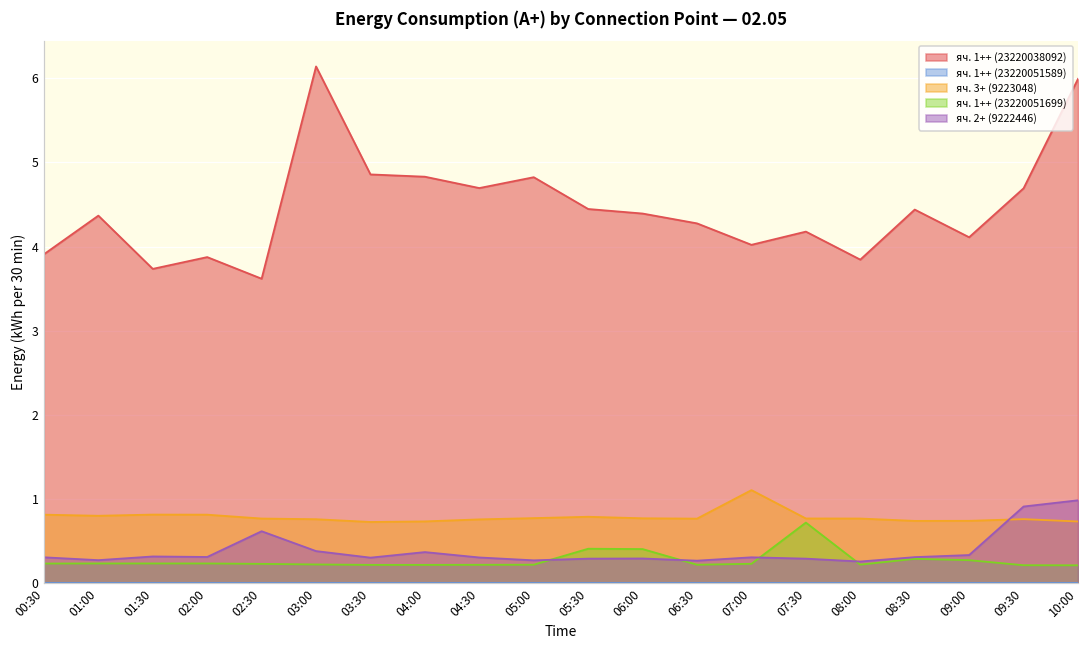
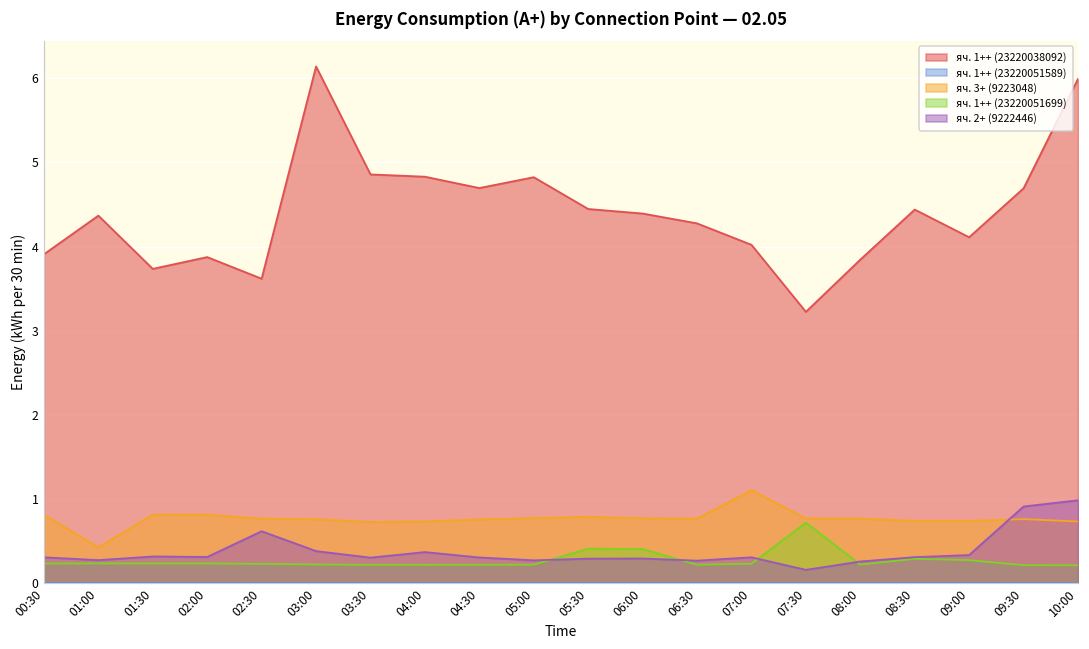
  {
    "яч. 1++ (23220038092)": {
      "00:30": 3.9,
      "01:00": 4.4,
      "01:30": 3.7,
      "02:00": 3.9,
      "02:30": 3.6,
      "03:00": 6.1,
      "03:30": 4.9,
      "04:00": 4.8,
      "04:30": 4.7,
      "05:00": 4.8,
      "05:30": 4.4,
      "06:00": 4.4,
      "06:30": 4.3,
      "07:00": 4.0,
-     "07:30": 4.2,
+     "07:30": 3.2,
      "08:00": 3.8,
      "08:30": 4.4,
      "09:00": 4.1,
      "09:30": 4.7,
      "10:00": 6.0
    },
    "яч. 1++ (23220051589)": {
      "00:30": 0.0,
      "01:00": 0.0,
      "01:30": 0.0,
      "02:00": 0.0,
      "02:30": 0.0,
      "03:00": 0.0,
      "03:30": 0.0,
      "04:00": 0.0,
      "04:30": 0.0,
      "05:00": 0.0,
      "05:30": 0.0,
      "06:00": 0.0,
      "06:30": 0.0,
      "07:00": 0.0,
      "07:30": 0.0,
      "08:00": 0.0,
      "08:30": 0.0,
      "09:00": 0.0,
      "09:30": 0.0,
      "10:00": 0.0
    },
    "яч. 3+ (9223048)": {
      "00:30": 0.8,
-     "01:00": 0.8,
+     "01:00": 0.4,
      "01:30": 0.8,
      "02:00": 0.8,
      "02:30": 0.8,
      "03:00": 0.8,
      "03:30": 0.7,
      "04:00": 0.7,
      "04:30": 0.8,
      "05:00": 0.8,
      "05:30": 0.8,
      "06:00": 0.8,
      "06:30": 0.8,
      "07:00": 1.1,
      "07:30": 0.8,
      "08:00": 0.8,
      "08:30": 0.7,
      "09:00": 0.7,
      "09:30": 0.8,
      "10:00": 0.7
    },
    "яч. 1++ (23220051699)": {
      "00:30": 0.2,
      "01:00": 0.2,
      "01:30": 0.2,
      "02:00": 0.2,
      "02:30": 0.2,
      "03:00": 0.2,
      "03:30": 0.2,
      "04:00": 0.2,
      "04:30": 0.2,
      "05:00": 0.2,
      "05:30": 0.4,
      "06:00": 0.4,
      "06:30": 0.2,
      "07:00": 0.2,
      "07:30": 0.7,
      "08:00": 0.2,
      "09:00": 0.3,
      "09:30": 0.2,
      "10:00": 0.2
    },
    "яч. 2+ (9222446)": {
      "00:30": 0.3,
      "01:00": 0.3,
      "01:30": 0.3,
      "02:00": 0.3,
      "02:30": 0.6,
      "03:00": 0.4,
      "03:30": 0.3,
      "04:00": 0.4,
      "04:30": 0.3,
      "05:00": 0.3,
      "05:30": 0.3,
      "06:00": 0.3,
      "06:30": 0.3,
      "07:00": 0.3,
-     "07:30": 0.3,
+     "07:30": 0.2,
      "08:00": 0.3,
      "09:00": 0.3,
      "09:30": 0.9,
      "10:00": 1.0
    }
  }
